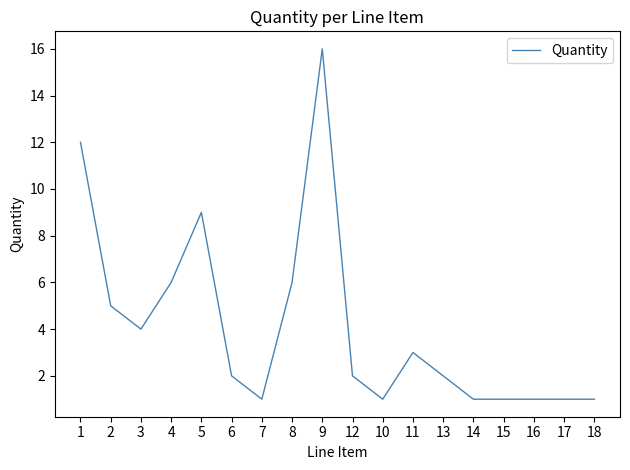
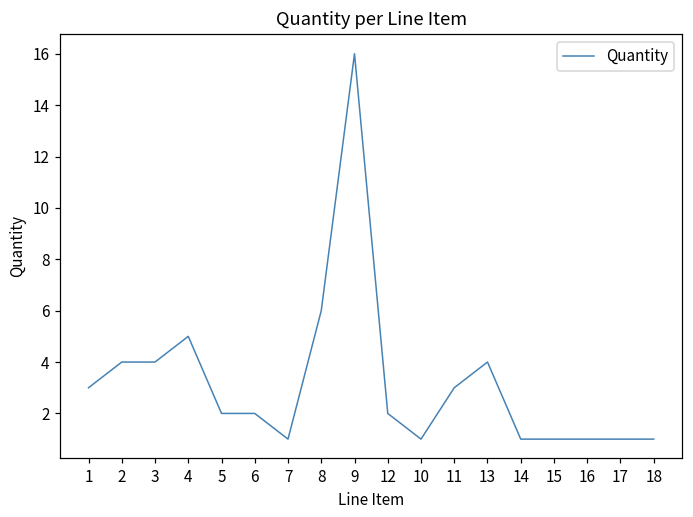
  {
-   "1": 12,
-   "2": 5,
+   "1": 3,
+   "2": 4,
    "3": 4,
-   "4": 6,
-   "5": 9,
+   "4": 5,
+   "5": 2,
    "6": 2,
    "7": 1,
    "8": 6,
    "9": 16,
    "12": 2,
    "10": 1,
    "11": 3,
-   "13": 2,
+   "13": 4,
    "14": 1,
    "15": 1,
    "16": 1,
    "17": 1,
    "18": 1
  }
